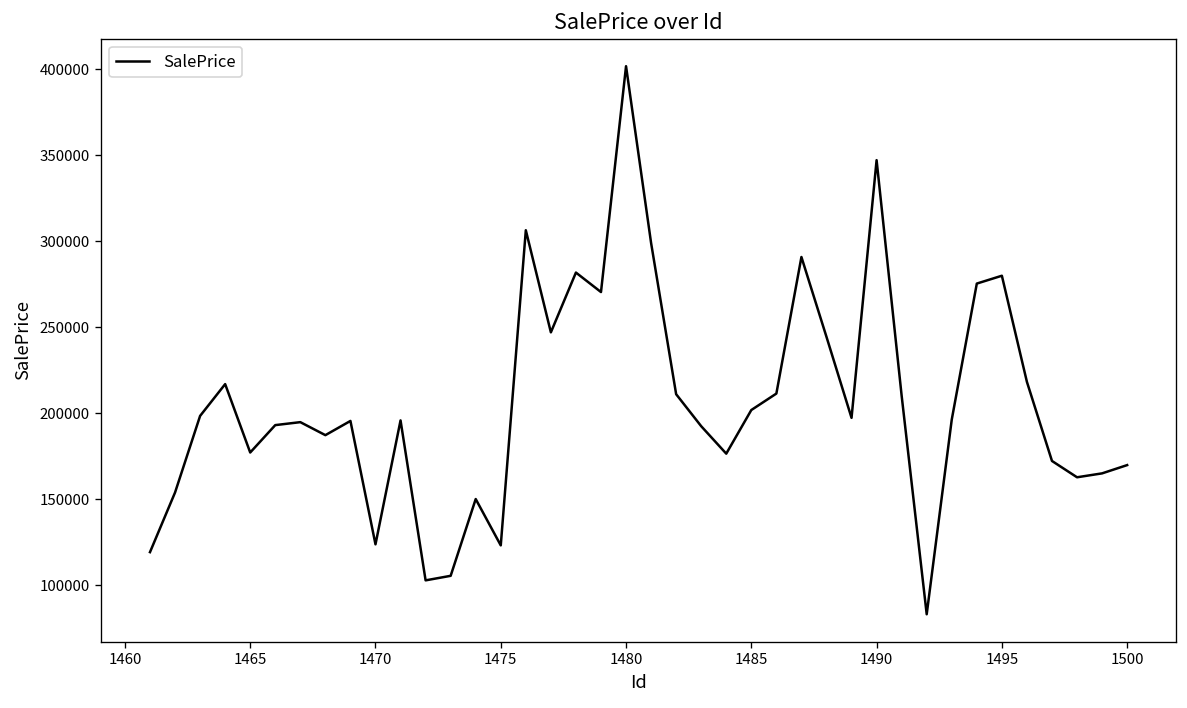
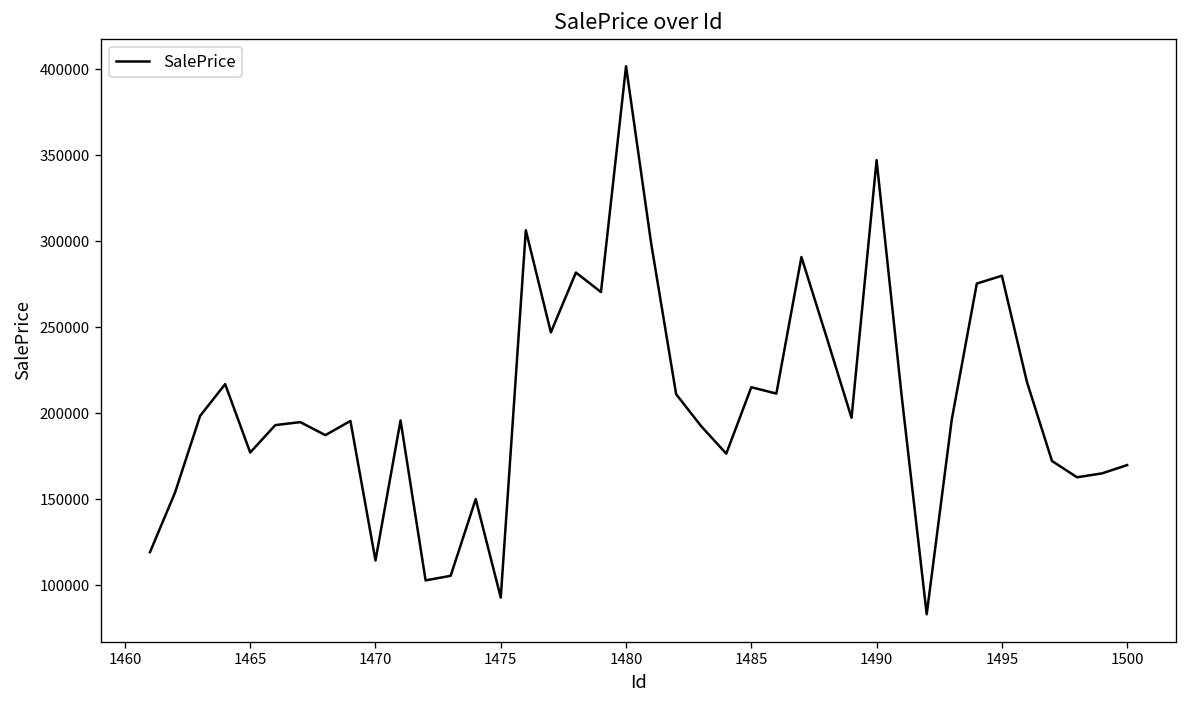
  {
    "1465": 177000,
-   "1470": 124000,
-   "1475": 123000,
+   "1470": 114000,
+   "1475": 93000,
    "1480": 402000,
-   "1485": 202000,
+   "1485": 215000,
    "1490": 347000,
    "1495": 280000,
    "1500": 170000
  }
